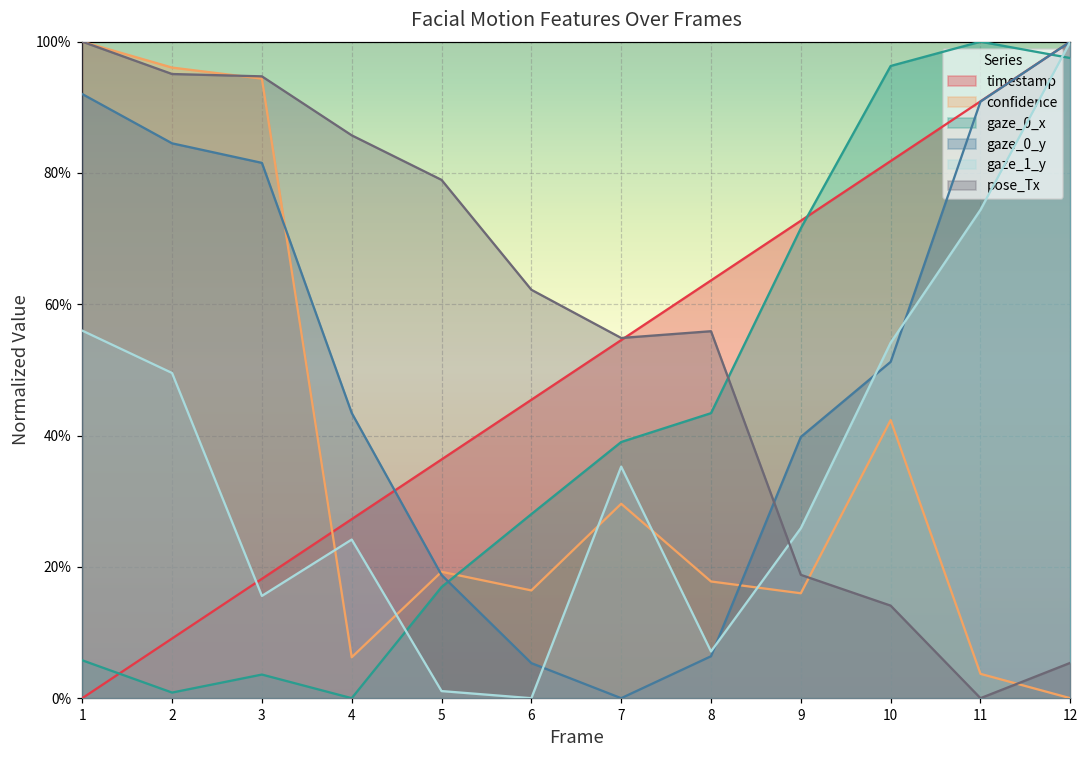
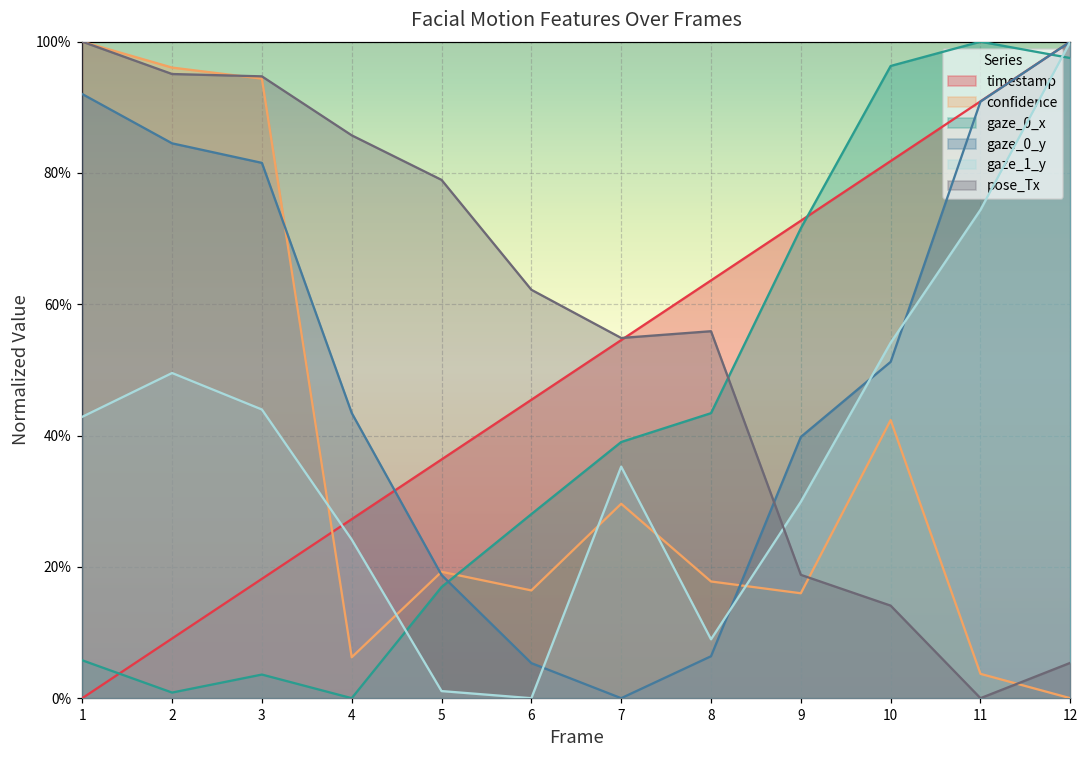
  {
    "gaze_1_y": {
-     "1": "56%",
+     "1": "43%",
      "2": "50%",
-     "3": "16%",
+     "3": "44%",
      "4": "24%",
      "5": "1%",
      "6": "0%",
      "7": "35%",
-     "8": "7%",
-     "9": "26%",
+     "8": "9%",
+     "9": "30%",
      "10": "54%",
      "11": "74%"
    }
  }
